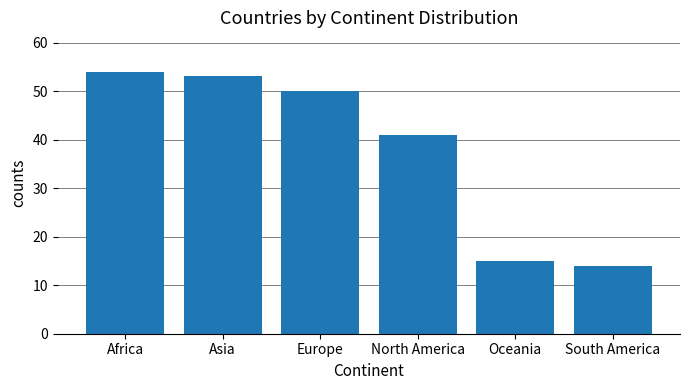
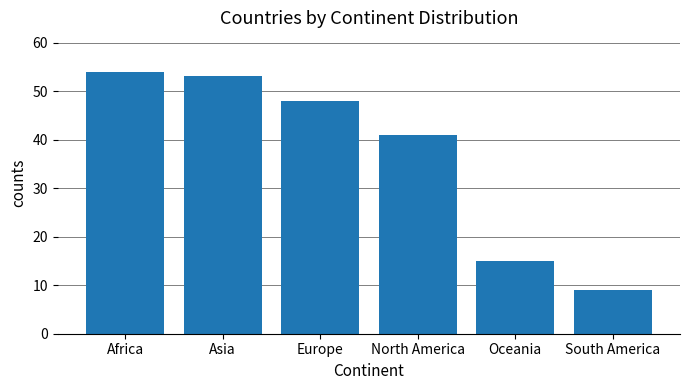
  {
    "Africa": 54,
    "Asia": 53,
-   "Europe": 50,
+   "Europe": 48,
    "North America": 41,
    "Oceania": 15,
-   "South America": 14
+   "South America": 9
  }
